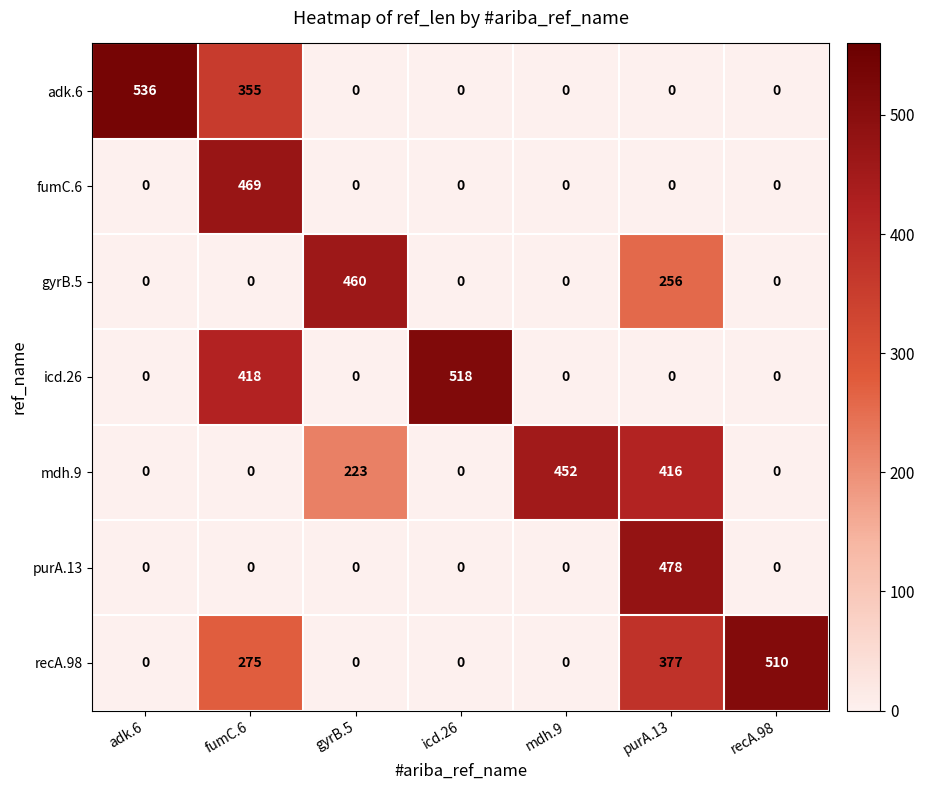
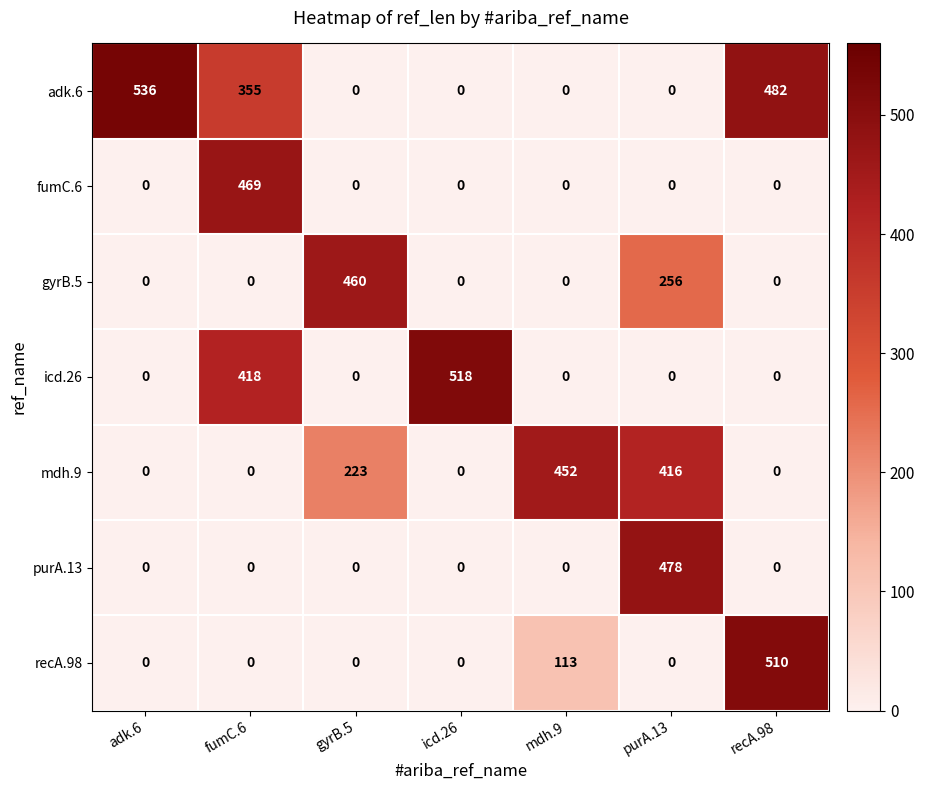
  {
    "adk.6": {
      "adk.6": 536,
      "fumC.6": 355,
      "gyrB.5": 0,
      "icd.26": 0,
      "mdh.9": 0,
      "purA.13": 0,
-     "recA.98": 0
+     "recA.98": 482
    },
    "fumC.6": {
      "adk.6": 0,
      "fumC.6": 469,
      "gyrB.5": 0,
      "icd.26": 0,
      "mdh.9": 0,
      "purA.13": 0,
      "recA.98": 0
    },
    "gyrB.5": {
      "adk.6": 0,
      "fumC.6": 0,
      "gyrB.5": 460,
      "icd.26": 0,
      "mdh.9": 0,
      "purA.13": 256,
      "recA.98": 0
    },
    "icd.26": {
      "adk.6": 0,
      "fumC.6": 418,
      "gyrB.5": 0,
      "icd.26": 518,
      "mdh.9": 0,
      "purA.13": 0,
      "recA.98": 0
    },
    "mdh.9": {
      "adk.6": 0,
      "fumC.6": 0,
      "gyrB.5": 223,
      "icd.26": 0,
      "mdh.9": 452,
      "purA.13": 416,
      "recA.98": 0
    },
    "purA.13": {
      "adk.6": 0,
      "fumC.6": 0,
      "gyrB.5": 0,
      "icd.26": 0,
      "mdh.9": 0,
      "purA.13": 478,
      "recA.98": 0
    },
    "recA.98": {
      "adk.6": 0,
-     "fumC.6": 275,
+     "fumC.6": 0,
      "gyrB.5": 0,
      "icd.26": 0,
-     "mdh.9": 0,
-     "purA.13": 377,
+     "mdh.9": 113,
+     "purA.13": 0,
      "recA.98": 510
    }
  }
